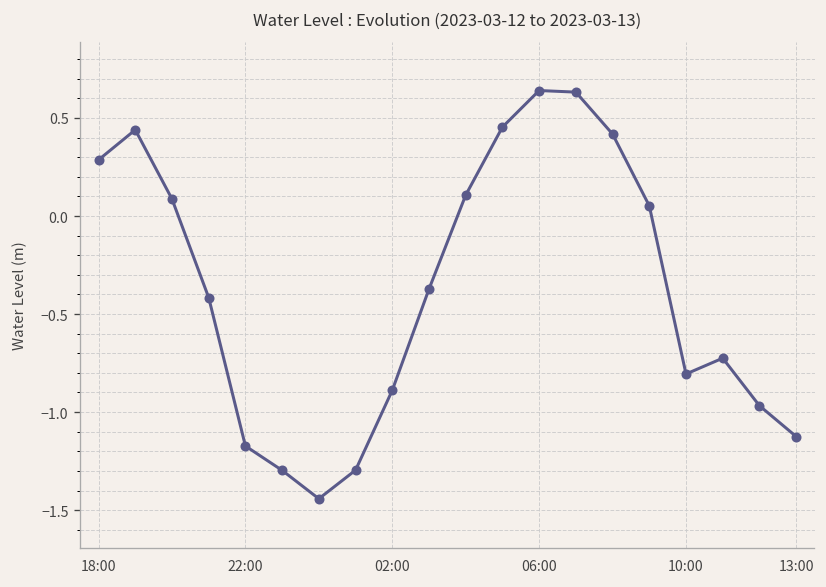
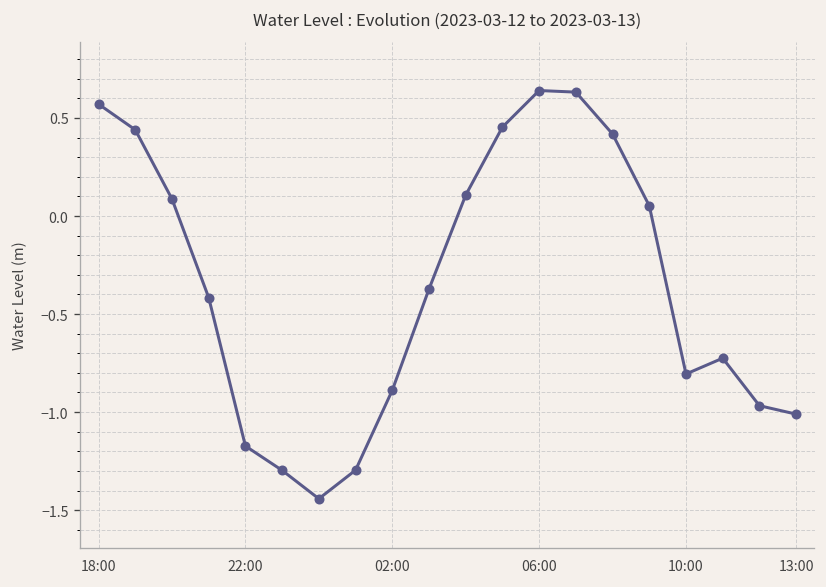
  {
-   "18:00": 0.29,
+   "18:00": 0.57,
    "22:00": -1.17,
    "02:00": -0.89,
    "06:00": 0.64,
    "10:00": -0.81,
-   "13:00": -1.12
+   "13:00": -1.01
  }
